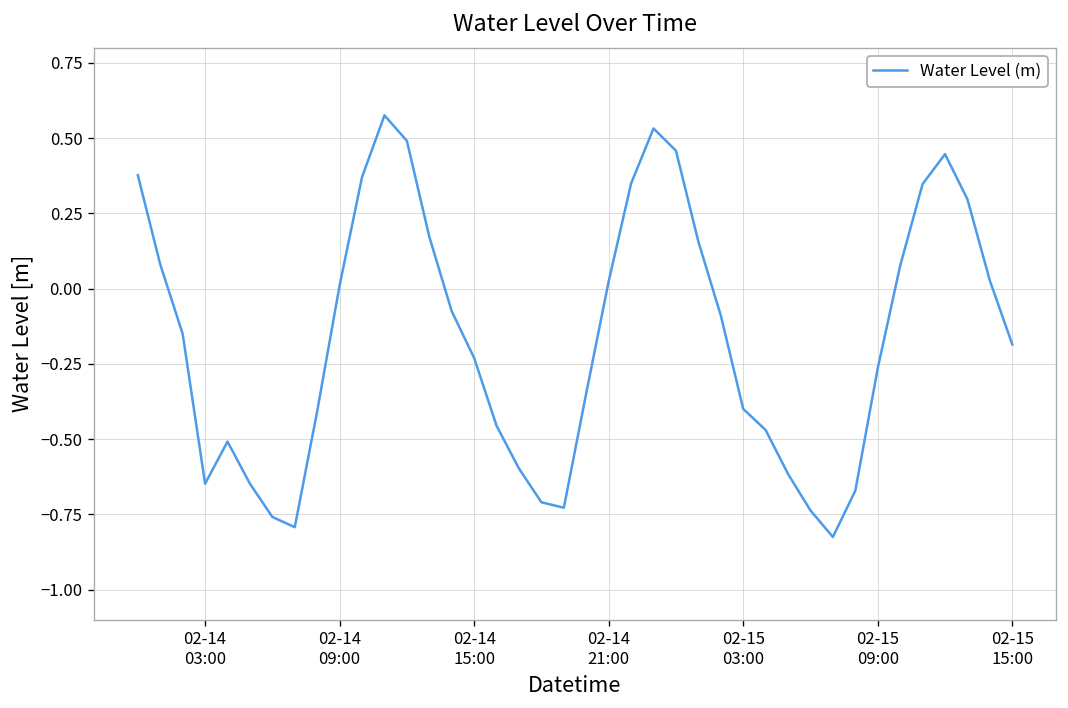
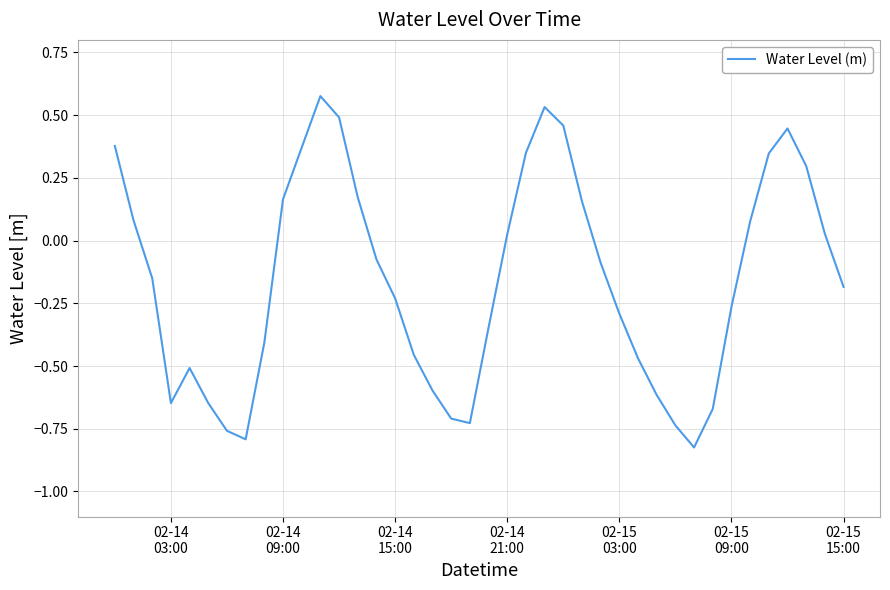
  {
    "02-14 03:00": -0.65,
-   "02-14 09:00": 0.01,
+   "02-14 09:00": 0.16,
    "02-14 15:00": -0.23,
    "02-14 21:00": 0.02,
-   "02-15 03:00": -0.40,
+   "02-15 03:00": -0.29,
    "02-15 09:00": -0.26,
    "02-15 15:00": -0.18
  }
